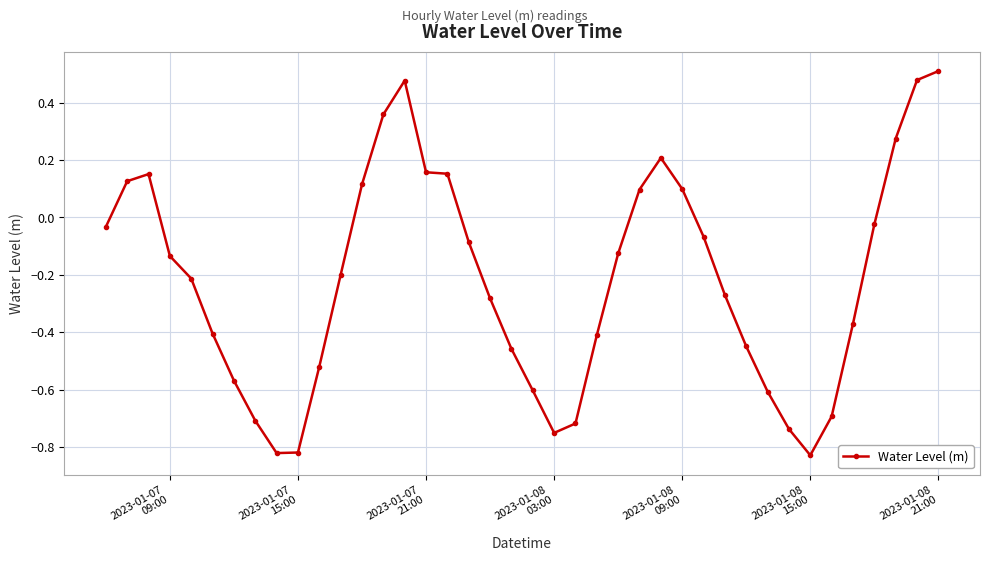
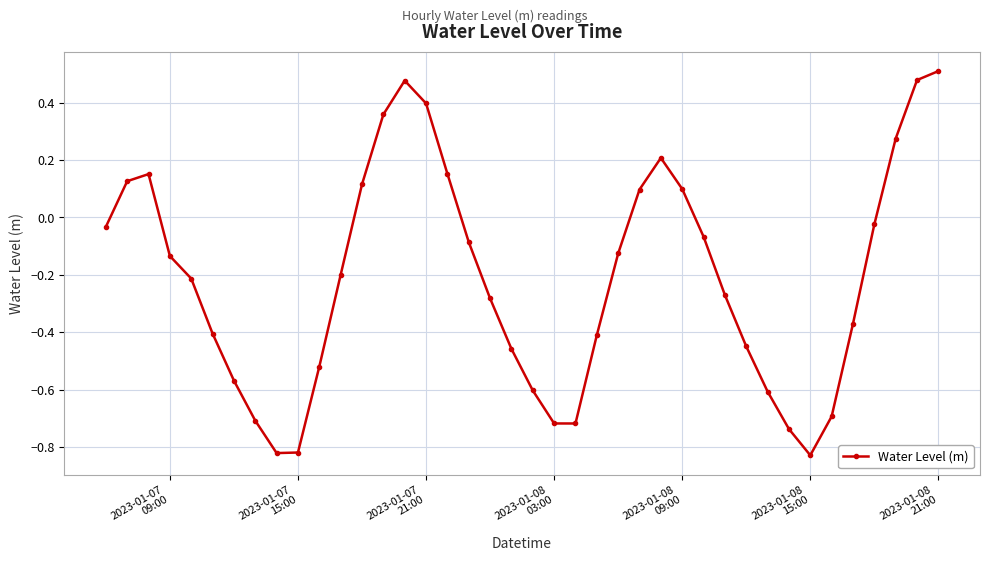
  {
    "2023-01-07 09:00": -0.13,
    "2023-01-07 15:00": -0.82,
-   "2023-01-07 21:00": 0.16,
-   "2023-01-08 03:00": -0.75,
+   "2023-01-07 21:00": 0.40,
+   "2023-01-08 03:00": -0.72,
    "2023-01-08 09:00": 0.10,
    "2023-01-08 15:00": -0.83,
    "2023-01-08 21:00": 0.51
  }
